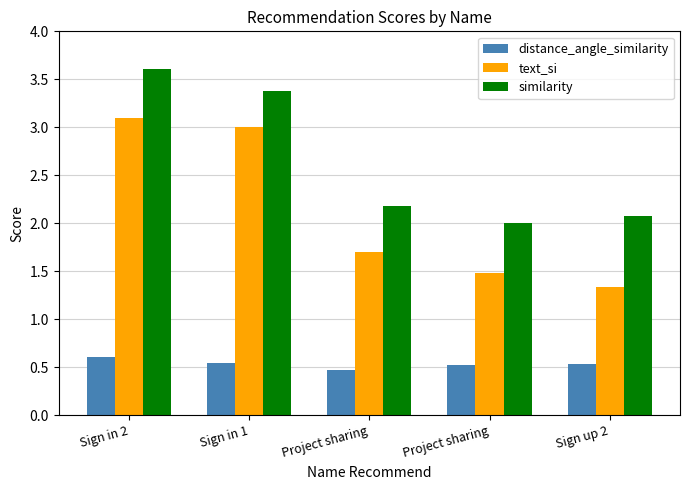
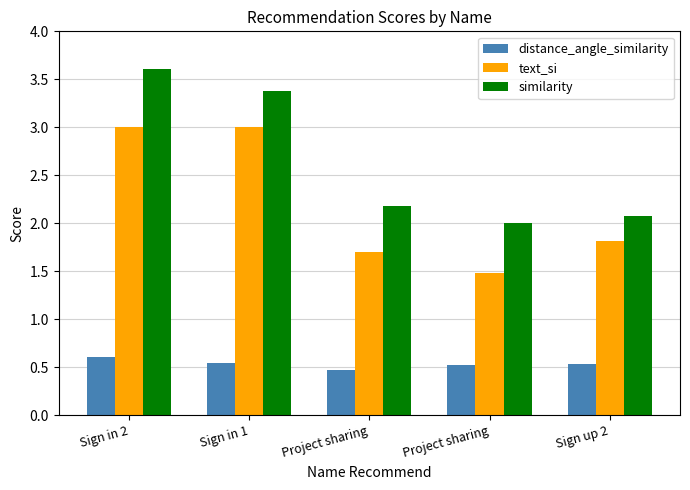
  {
    "distance_angle_similarity": {
      "Sign in 2": 0.6,
      "Sign in 1": 0.5,
      "Sign up 2": 0.5
    },
    "text_si": {
-     "Sign in 2": 3.1,
+     "Sign in 2": 3.0,
      "Sign in 1": 3.0,
-     "Sign up 2": 1.3
+     "Sign up 2": 1.8
    },
    "similarity": {
      "Sign in 2": 3.6,
      "Sign in 1": 3.4,
      "Sign up 2": 2.1
    }
  }
